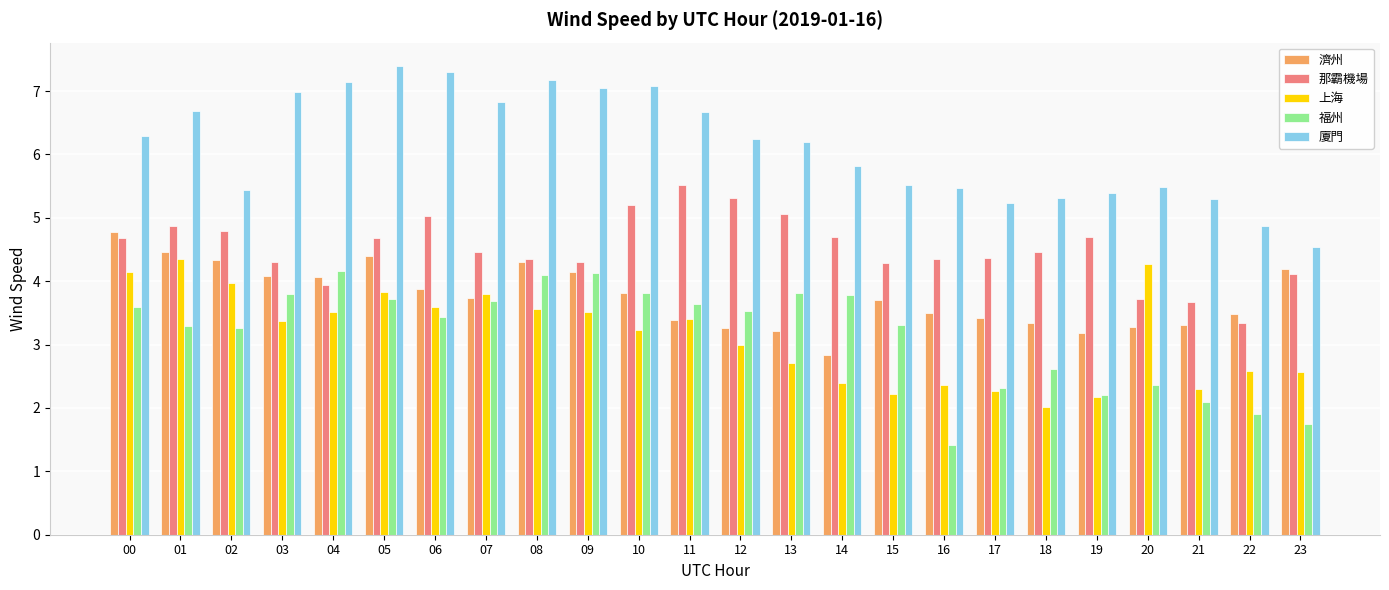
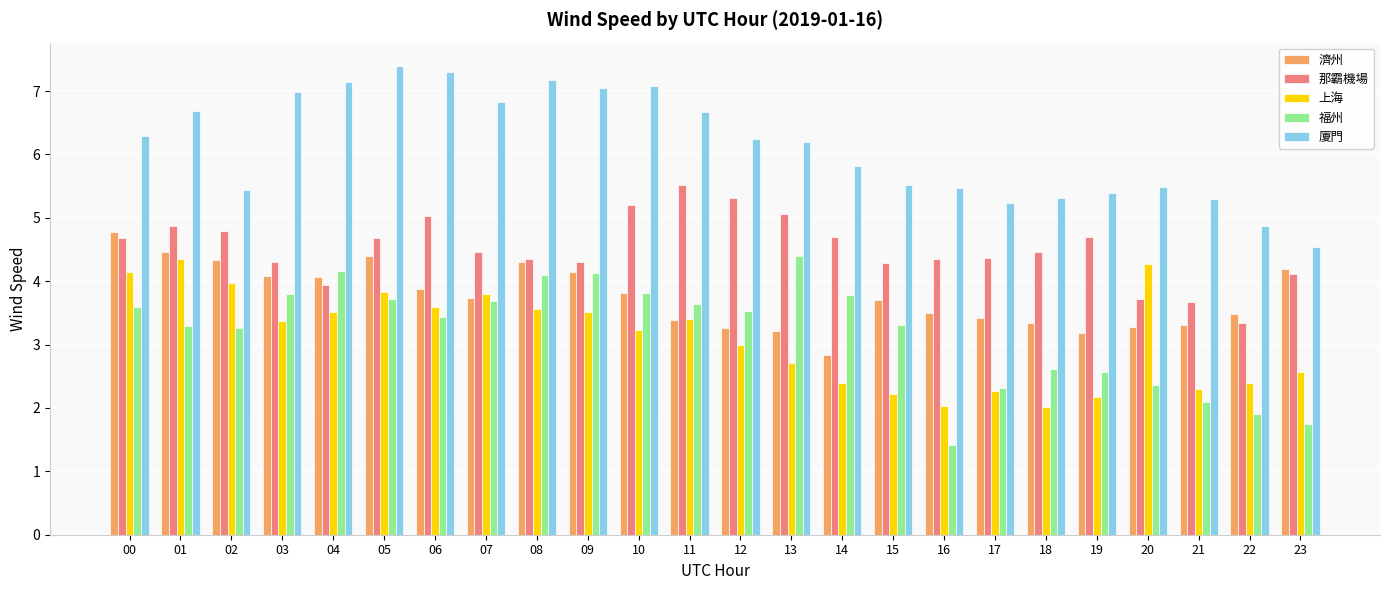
  {
    "上海": {
      "00": 4.1,
      "01": 4.3,
      "02": 4.0,
      "03": 3.4,
      "04": 3.5,
      "05": 3.8,
      "06": 3.6,
      "07": 3.8,
      "08": 3.6,
      "09": 3.5,
      "10": 3.2,
      "11": 3.4,
      "12": 3.0,
      "13": 2.7,
      "14": 2.4,
      "15": 2.2,
-     "16": 2.4,
+     "16": 2.0,
      "17": 2.3,
      "18": 2.0,
      "19": 2.2,
      "20": 4.3,
      "21": 2.3,
-     "22": 2.6,
+     "22": 2.4,
      "23": 2.6
    },
    "福州": {
      "00": 3.6,
      "01": 3.3,
      "02": 3.3,
      "03": 3.8,
      "04": 4.2,
      "05": 3.7,
      "06": 3.4,
      "07": 3.7,
      "08": 4.1,
      "09": 4.1,
      "10": 3.8,
      "11": 3.6,
      "12": 3.5,
-     "13": 3.8,
+     "13": 4.4,
      "14": 3.8,
      "15": 3.3,
      "16": 1.4,
      "17": 2.3,
      "18": 2.6,
-     "19": 2.2,
+     "19": 2.6,
      "20": 2.4,
      "21": 2.1,
      "22": 1.9,
      "23": 1.7
    },
    "廈門": {
      "00": 6.3,
      "01": 6.7,
      "02": 5.4,
      "03": 7.0,
      "04": 7.1,
      "05": 7.4,
      "06": 7.3,
      "07": 6.8,
      "08": 7.2,
      "09": 7.0,
      "10": 7.1,
      "11": 6.7,
      "12": 6.2,
      "13": 6.2,
      "14": 5.8,
      "15": 5.5,
      "16": 5.5,
      "17": 5.2,
      "18": 5.3,
      "19": 5.4,
      "20": 5.5,
      "21": 5.3,
      "22": 4.9,
      "23": 4.5
    }
  }
